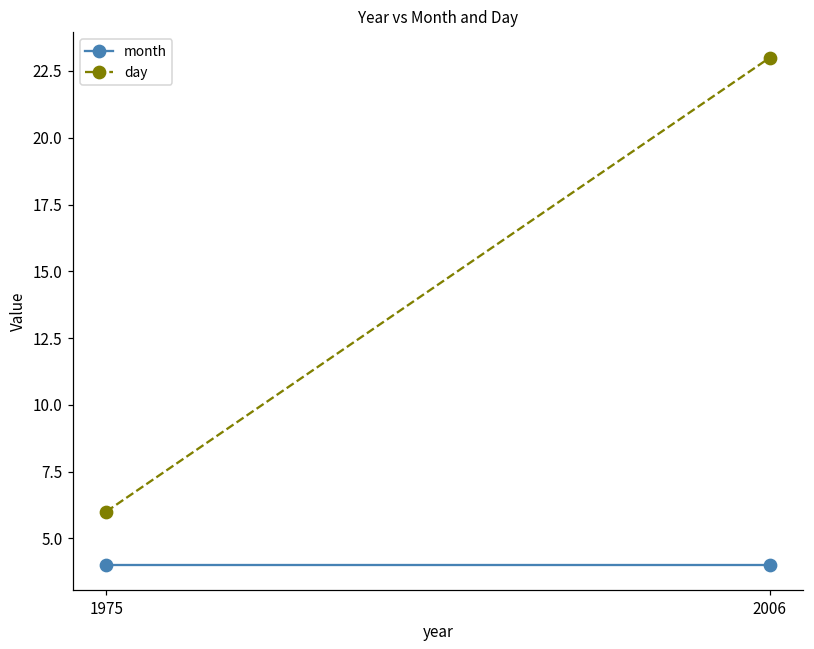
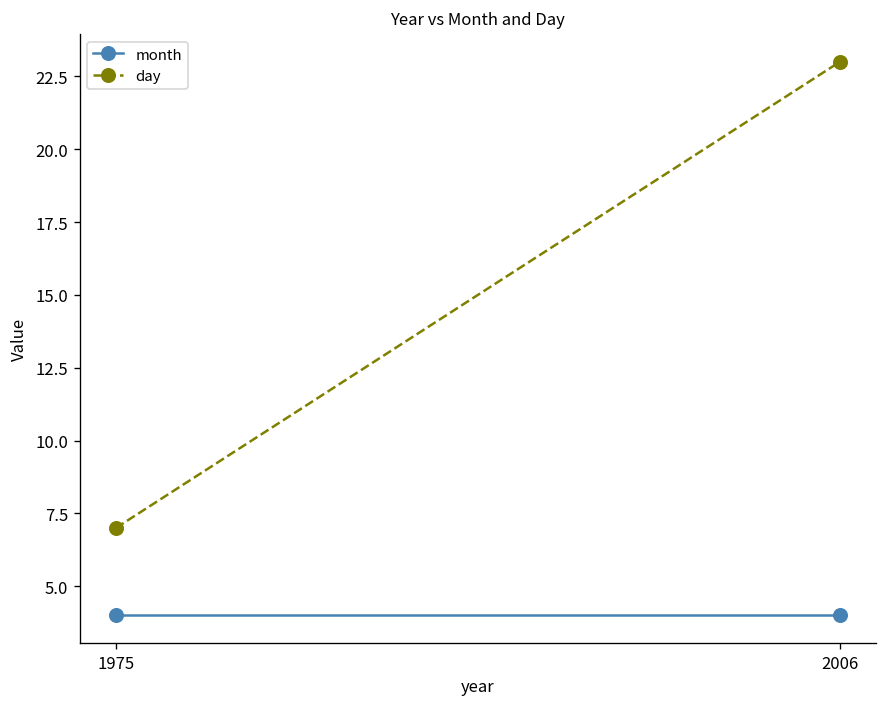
  {
    "month": {
      "1975": 4,
      "2006": 4
    },
    "day": {
-     "1975": 6,
+     "1975": 7,
      "2006": 23
    }
  }
